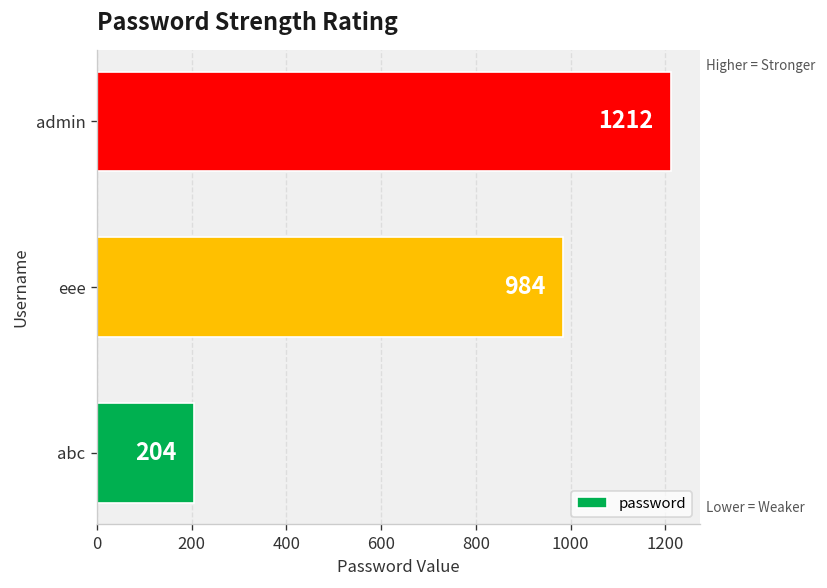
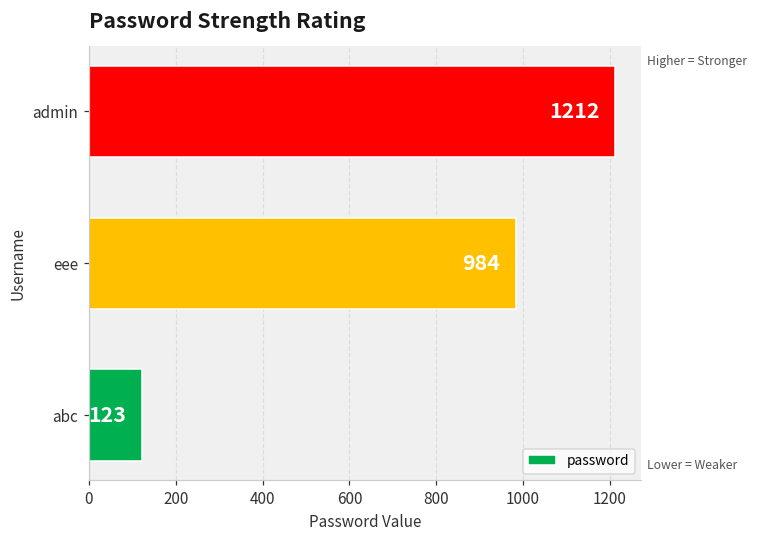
  {
    "admin": 1212,
    "eee": 984,
-   "abc": 204
+   "abc": 123
  }
